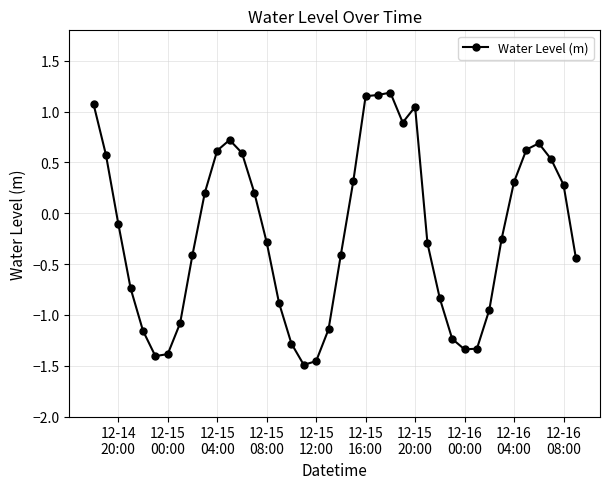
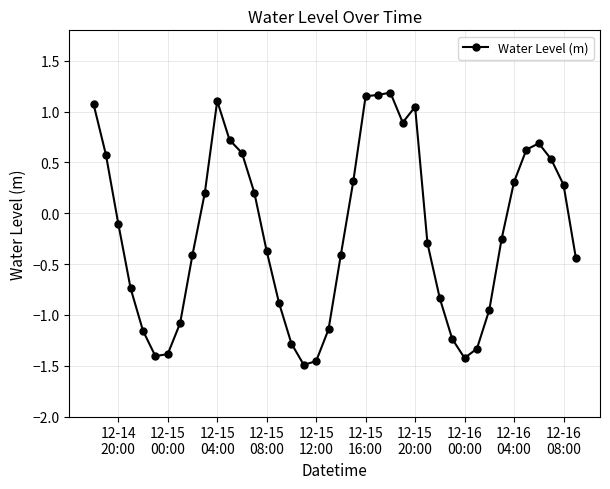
  {
    "12-14 20:00": -0.10,
    "12-15 00:00": -1.39,
-   "12-15 04:00": 0.62,
-   "12-15 08:00": -0.29,
+   "12-15 04:00": 1.11,
+   "12-15 08:00": -0.37,
    "12-15 12:00": -1.45,
    "12-15 16:00": 1.15,
    "12-15 20:00": 1.05,
-   "12-16 00:00": -1.34,
+   "12-16 00:00": -1.42,
    "12-16 04:00": 0.31,
    "12-16 08:00": 0.28
  }
